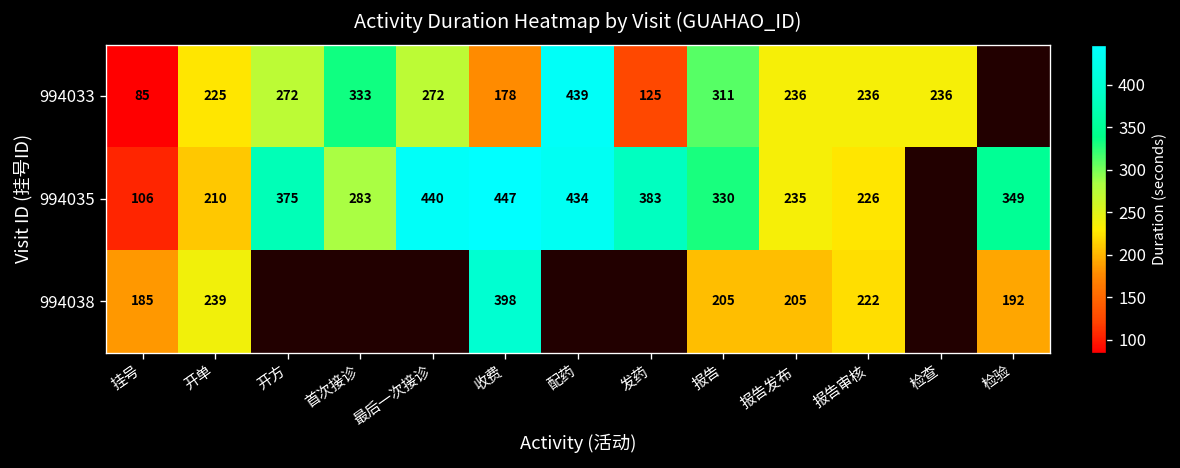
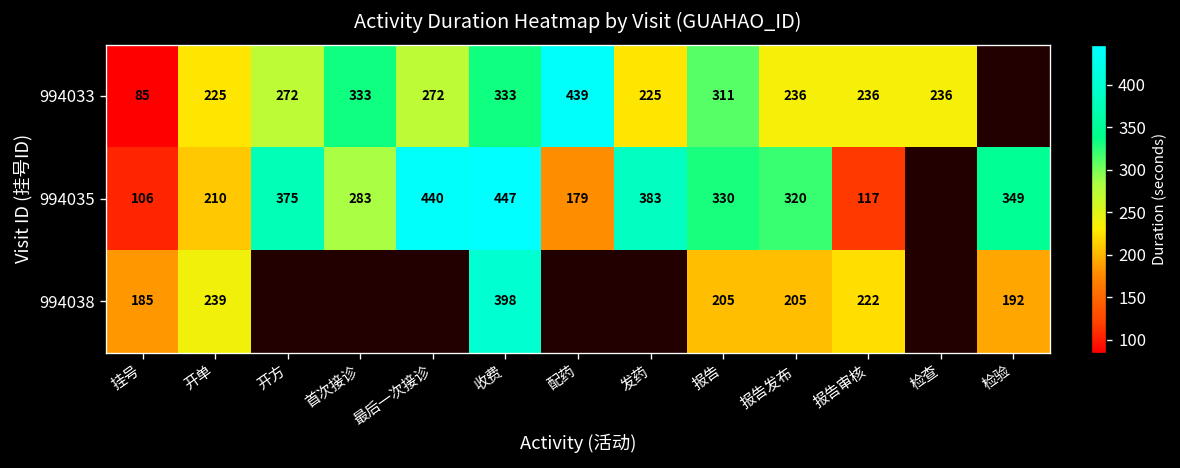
  {
    "994033": {
      "挂号": 85,
      "开单": 225,
      "开方": 272,
      "首次接诊": 333,
      "最后一次接诊": 272,
-     "收费": 178,
+     "收费": 333,
      "配药": 439,
-     "发药": 125,
+     "发药": 225,
      "报告": 311,
      "报告发布": 236,
      "报告审核": 236,
      "检查": 236
    },
    "994035": {
      "挂号": 106,
      "开单": 210,
      "开方": 375,
      "首次接诊": 283,
      "最后一次接诊": 440,
      "收费": 447,
-     "配药": 434,
+     "配药": 179,
      "发药": 383,
      "报告": 330,
-     "报告发布": 235,
-     "报告审核": 226,
+     "报告发布": 320,
+     "报告审核": 117,
      "检验": 349
    },
    "994038": {
      "挂号": 185,
      "开单": 239,
      "收费": 398,
      "报告": 205,
      "报告发布": 205,
      "报告审核": 222,
      "检验": 192
    }
  }
